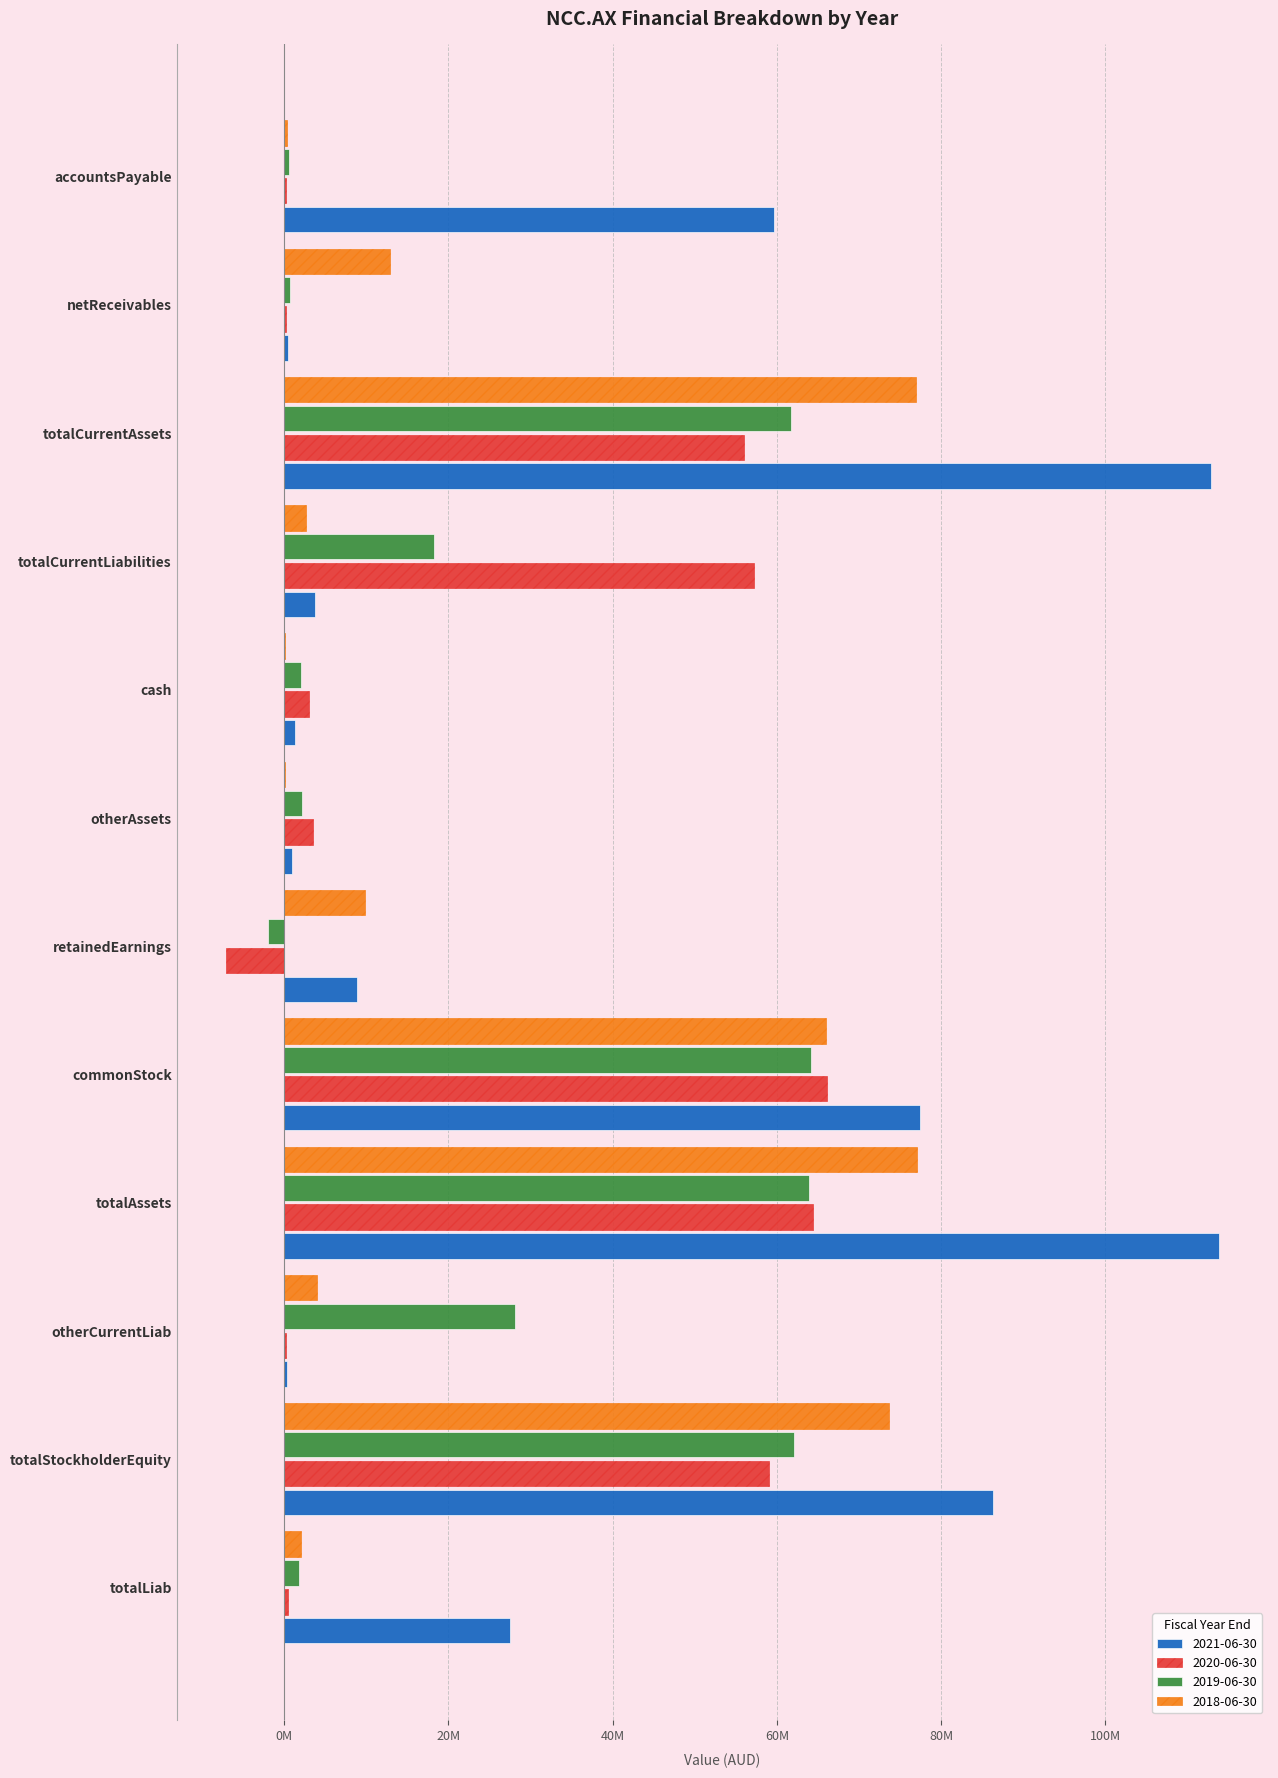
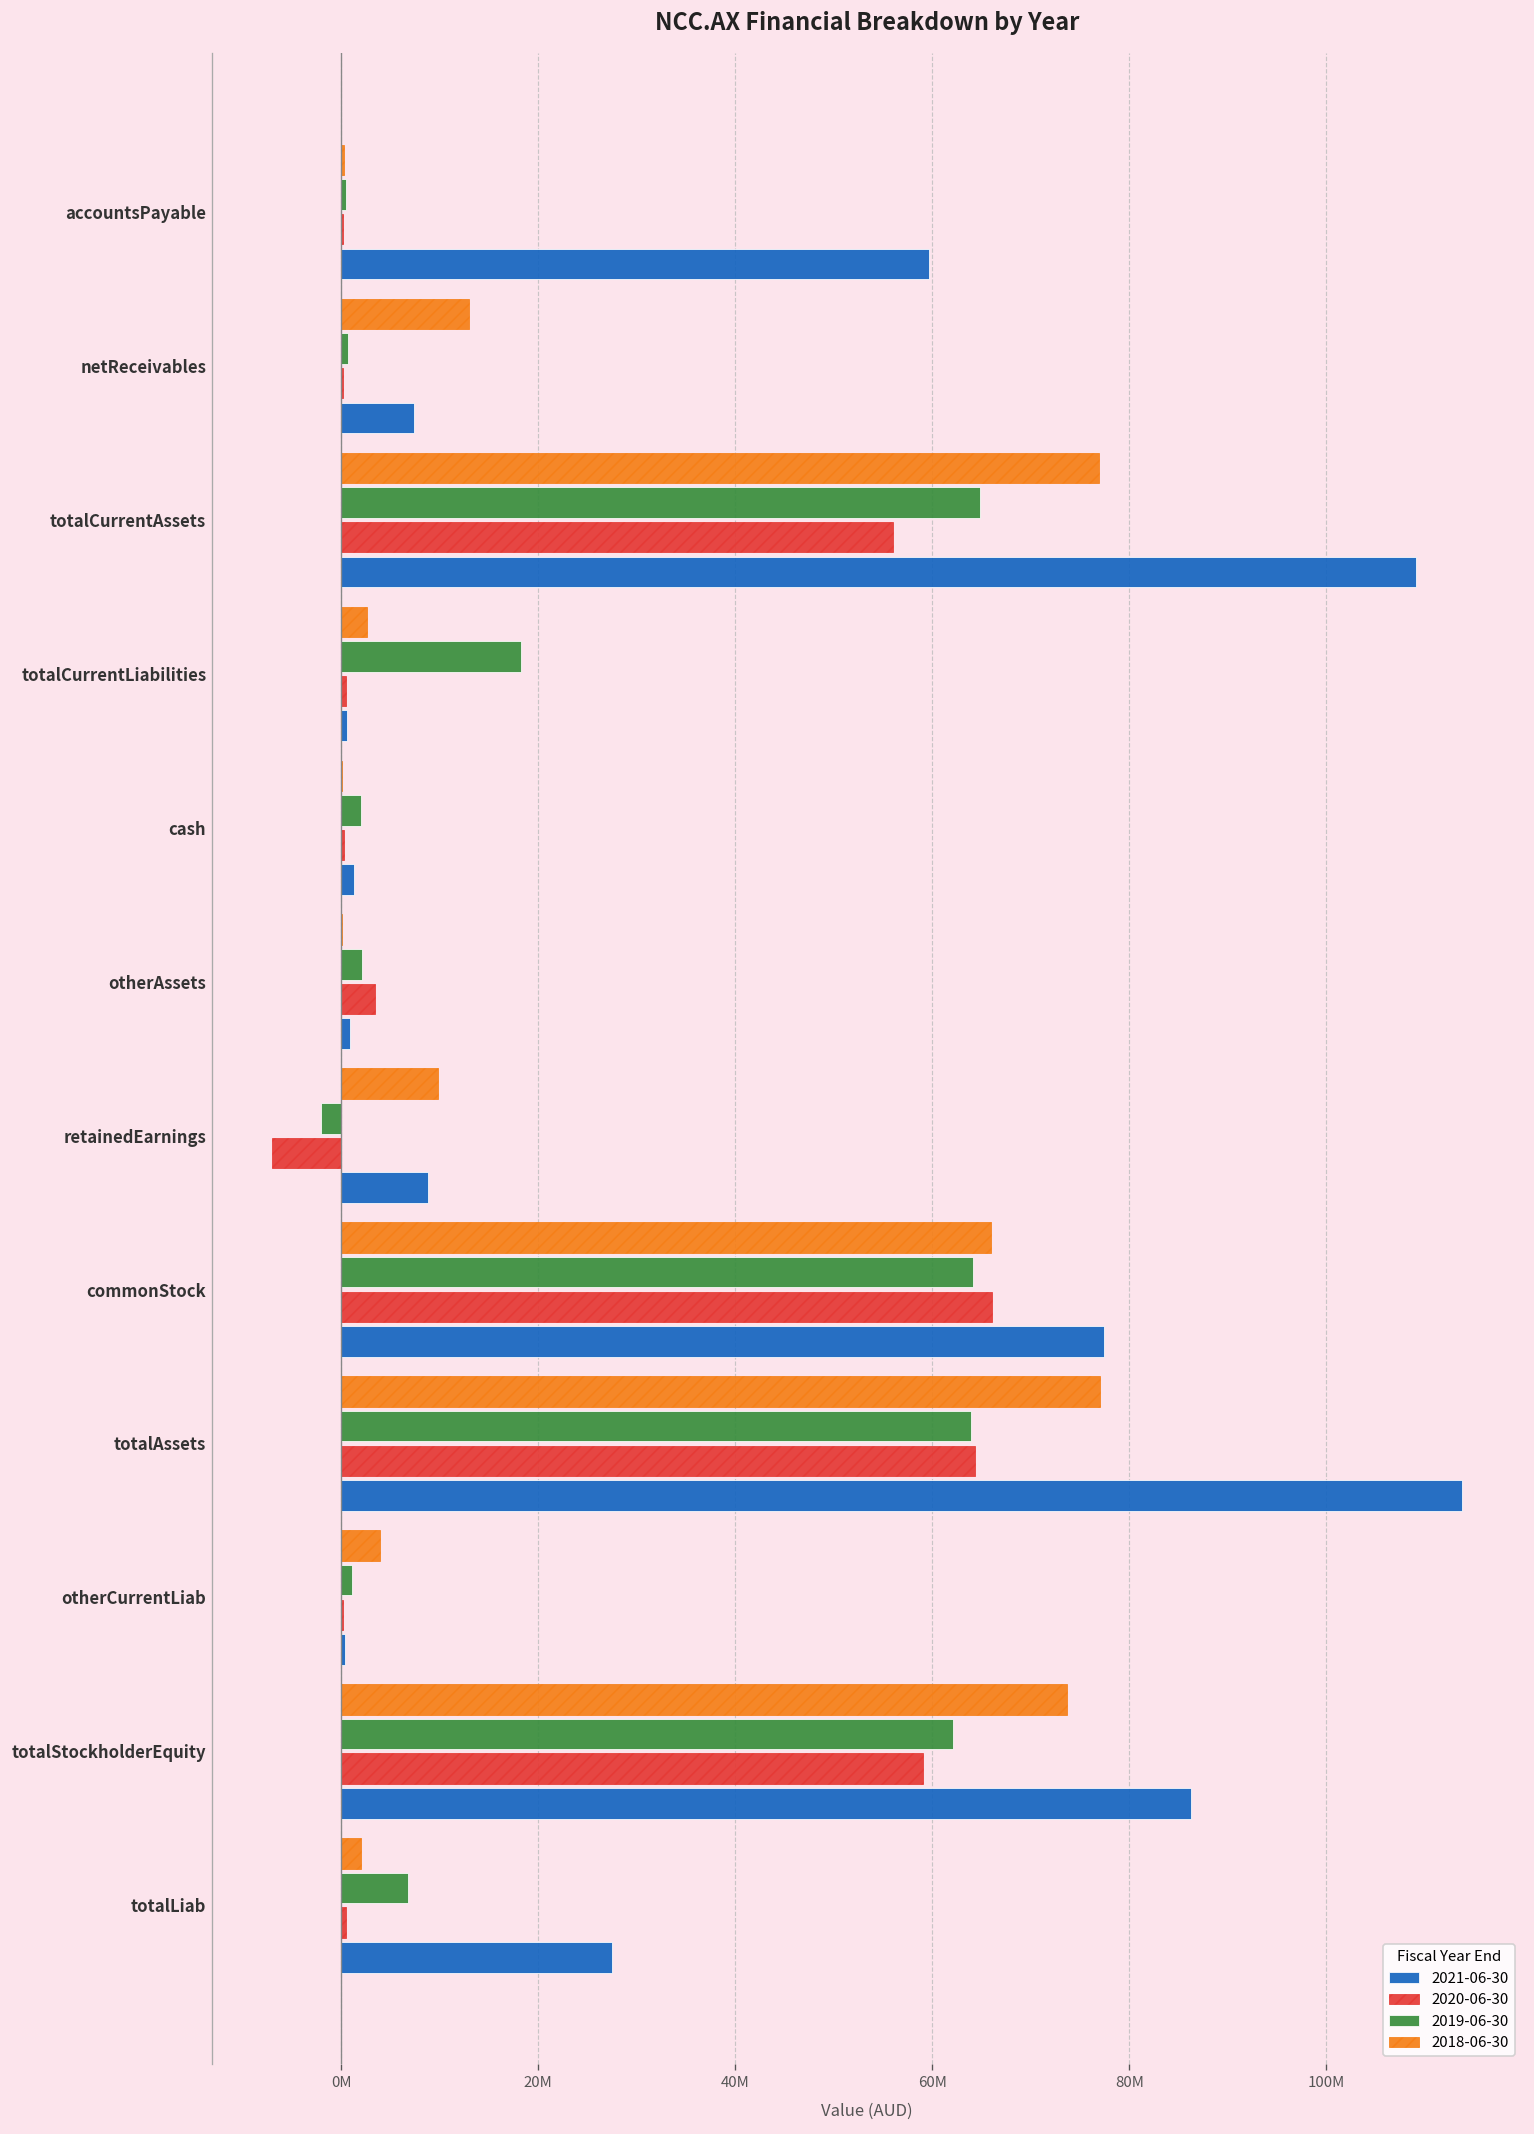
  {
    "2021-06-30": {
      "accountsPayable": 60000000,
-     "netReceivables": 1000000,
-     "totalCurrentAssets": 113000000,
-     "totalCurrentLiabilities": 4000000,
+     "netReceivables": 7000000,
+     "totalCurrentAssets": 109000000,
+     "totalCurrentLiabilities": 1000000,
      "cash": 1000000,
      "otherAssets": 1000000,
      "retainedEarnings": 9000000,
      "commonStock": 77000000,
      "totalAssets": 114000000,
      "otherCurrentLiab": 0,
      "totalStockholderEquity": 86000000,
      "totalLiab": 28000000
    },
    "2020-06-30": {
      "totalCurrentAssets": 56000000,
-     "totalCurrentLiabilities": 57000000,
-     "cash": 3000000,
+     "totalCurrentLiabilities": 0,
+     "cash": 0,
      "otherAssets": 3000000,
      "retainedEarnings": -7000000,
      "commonStock": 66000000,
      "totalAssets": 64000000,
      "totalStockholderEquity": 59000000,
      "totalLiab": 0
    },
    "2019-06-30": {
      "accountsPayable": 1000000,
      "netReceivables": 1000000,
-     "totalCurrentAssets": 62000000,
+     "totalCurrentAssets": 65000000,
      "totalCurrentLiabilities": 18000000,
      "cash": 2000000,
      "otherAssets": 2000000,
      "retainedEarnings": -2000000,
      "commonStock": 64000000,
      "totalAssets": 64000000,
-     "otherCurrentLiab": 28000000,
+     "otherCurrentLiab": 1000000,
      "totalStockholderEquity": 62000000,
-     "totalLiab": 2000000
+     "totalLiab": 7000000
    },
    "2018-06-30": {
      "accountsPayable": 0,
      "netReceivables": 13000000,
      "totalCurrentAssets": 77000000,
      "totalCurrentLiabilities": 3000000,
      "retainedEarnings": 10000000,
      "commonStock": 66000000,
      "totalAssets": 77000000,
      "otherCurrentLiab": 4000000,
      "totalStockholderEquity": 74000000,
      "totalLiab": 2000000
    }
  }
